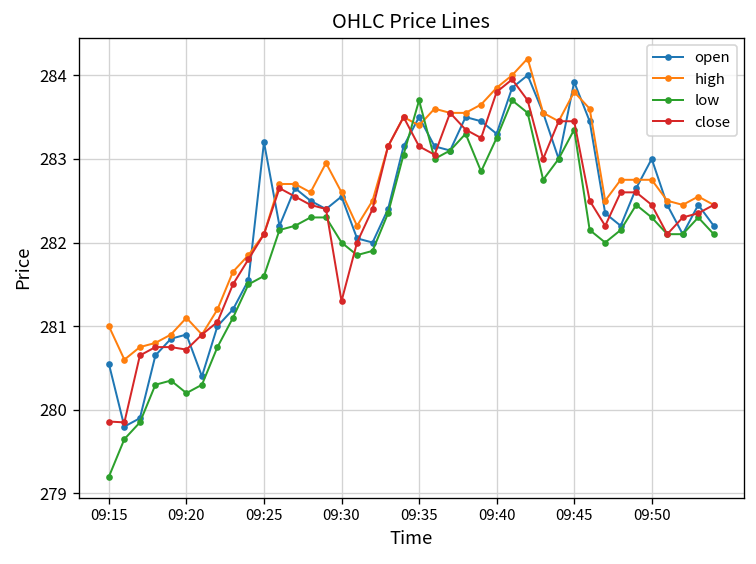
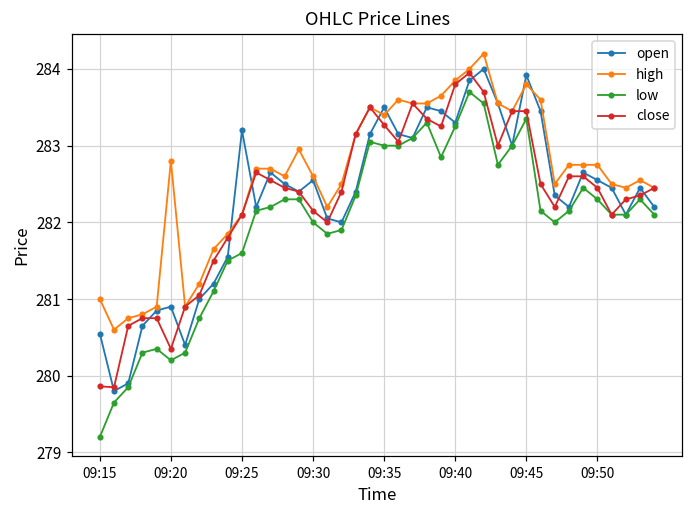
  {
    "open": {
      "09:15": 280.6,
      "09:20": 280.9,
      "09:25": 283.2,
      "09:30": 282.6,
      "09:35": 283.5,
      "09:40": 283.3,
      "09:45": 283.9,
-     "09:50": 283.0
+     "09:50": 282.6
    },
    "high": {
      "09:15": 281.0,
-     "09:20": 281.1,
+     "09:20": 282.8,
      "09:30": 282.6,
      "09:35": 283.4,
      "09:40": 283.9,
      "09:45": 283.8,
      "09:50": 282.8
    },
    "low": {
      "09:15": 279.2,
      "09:20": 280.2,
      "09:25": 281.6,
      "09:30": 282.0,
-     "09:35": 283.7,
+     "09:35": 283.0,
      "09:40": 283.3,
      "09:45": 283.4,
      "09:50": 282.3
    },
    "close": {
      "09:15": 279.9,
-     "09:20": 280.7,
-     "09:30": 281.3,
-     "09:35": 283.2,
+     "09:20": 280.4,
+     "09:30": 282.2,
+     "09:35": 283.3,
      "09:40": 283.8,
      "09:45": 283.5,
      "09:50": 282.5
    }
  }
